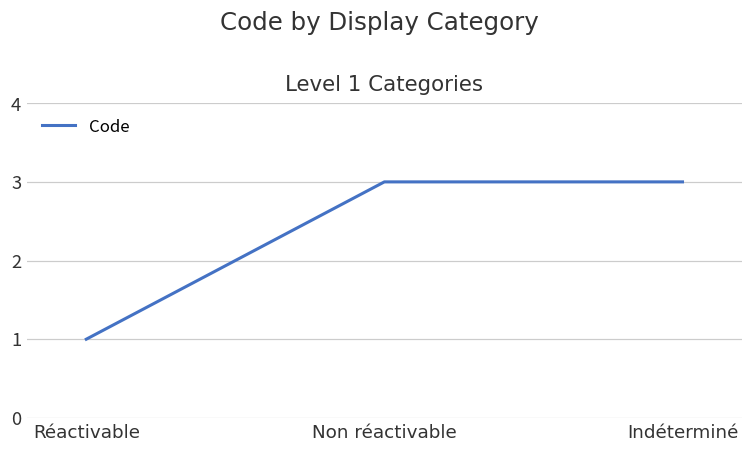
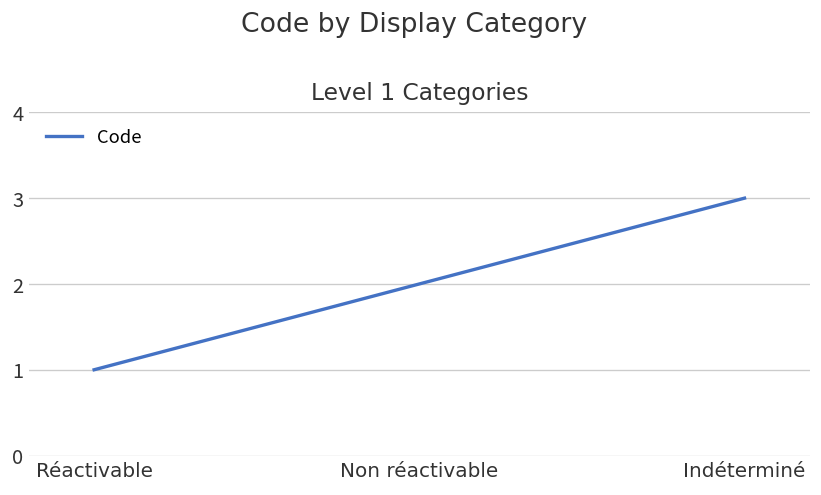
  {
    "Réactivable": 1,
-   "Non réactivable": 3,
+   "Non réactivable": 2,
    "Indéterminé": 3
  }
